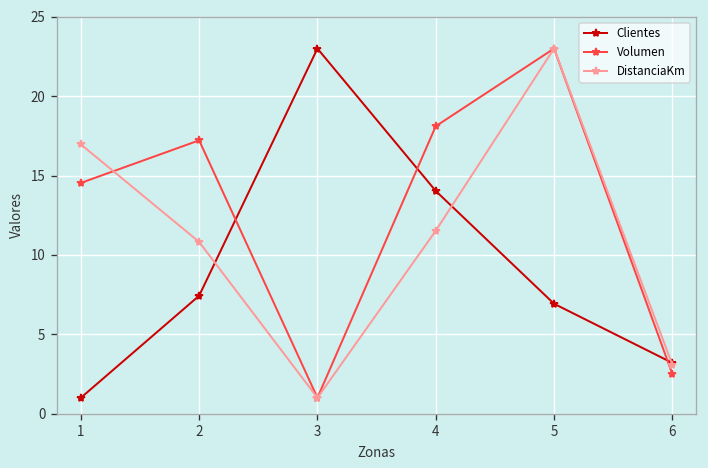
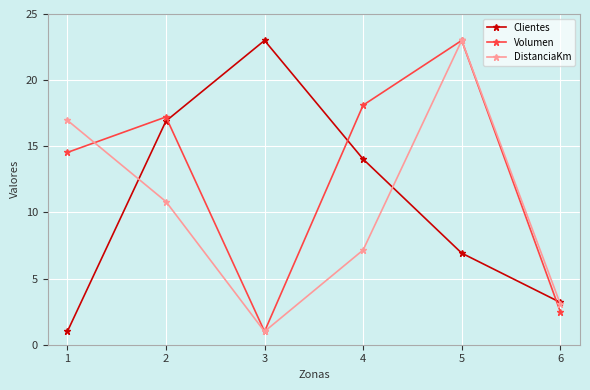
  {
    "Clientes": {
      "1": 1.0,
-     "2": 7.4,
+     "2": 16.9,
      "3": 23.0,
      "4": 14.0,
      "5": 6.9
    },
    "Volumen": {
      "1": 14.5,
      "2": 17.2,
      "4": 18.1,
      "6": 2.5
    },
    "DistanciaKm": {
      "1": 17.0,
      "2": 10.8,
-     "4": 11.5
+     "4": 7.2
    }
  }
